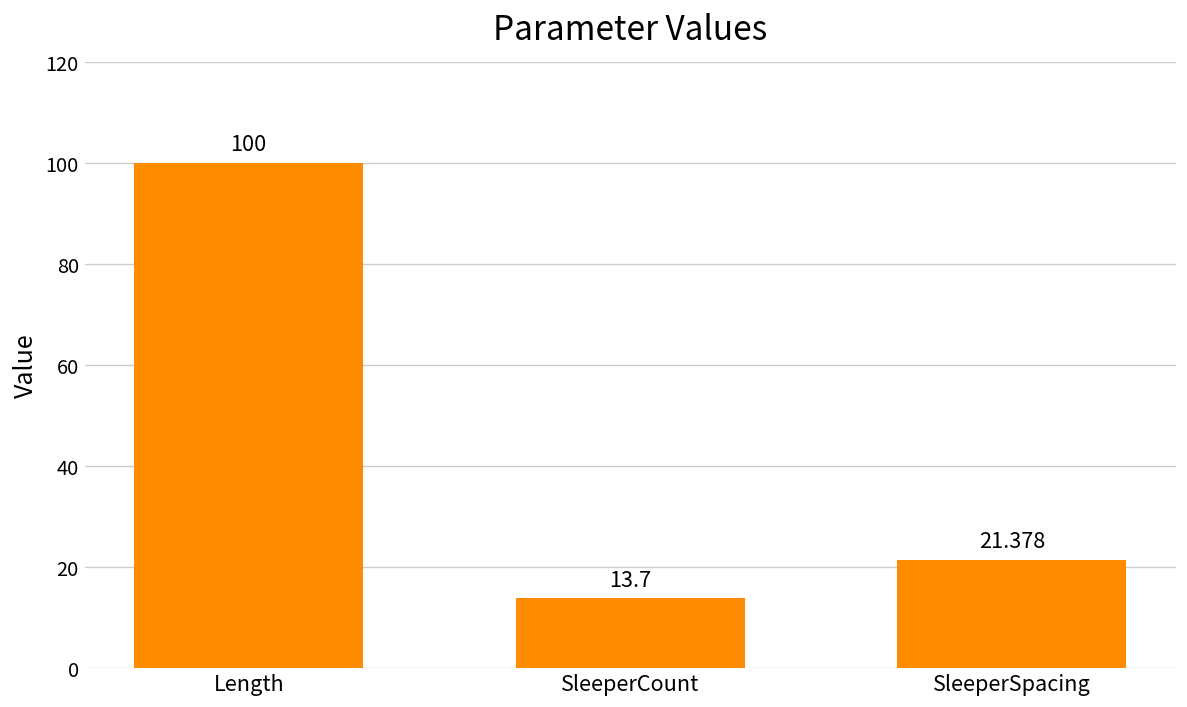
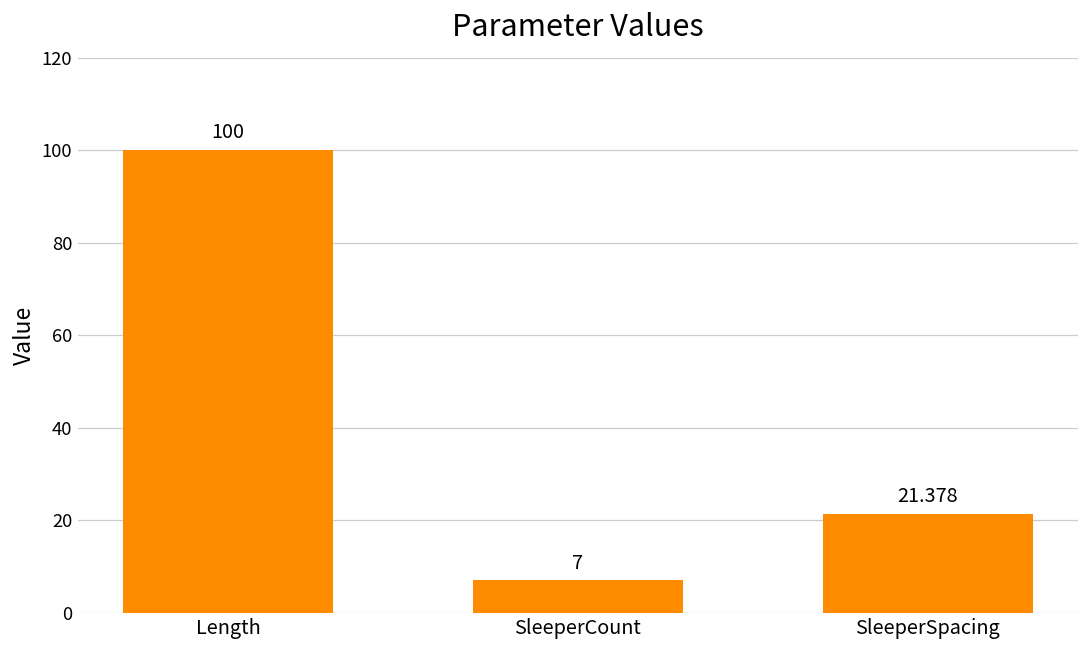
  {
    "Length": 100,
-   "SleeperCount": 13.7,
+   "SleeperCount": 7,
    "SleeperSpacing": 21.378
  }
